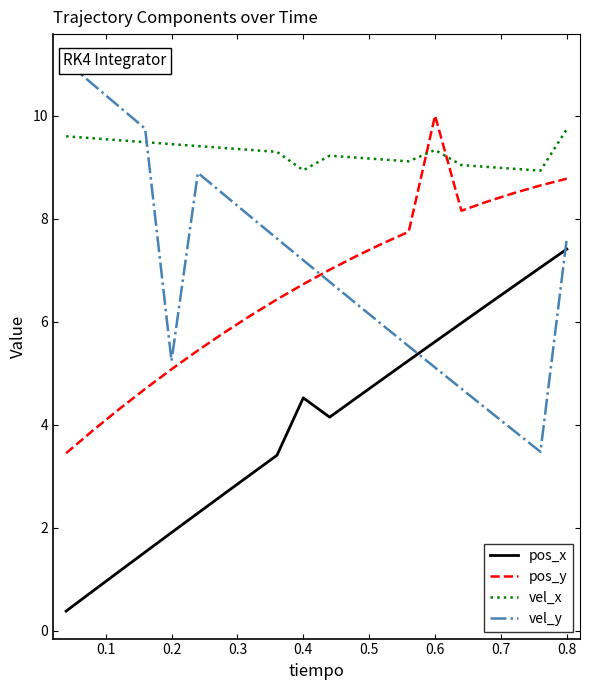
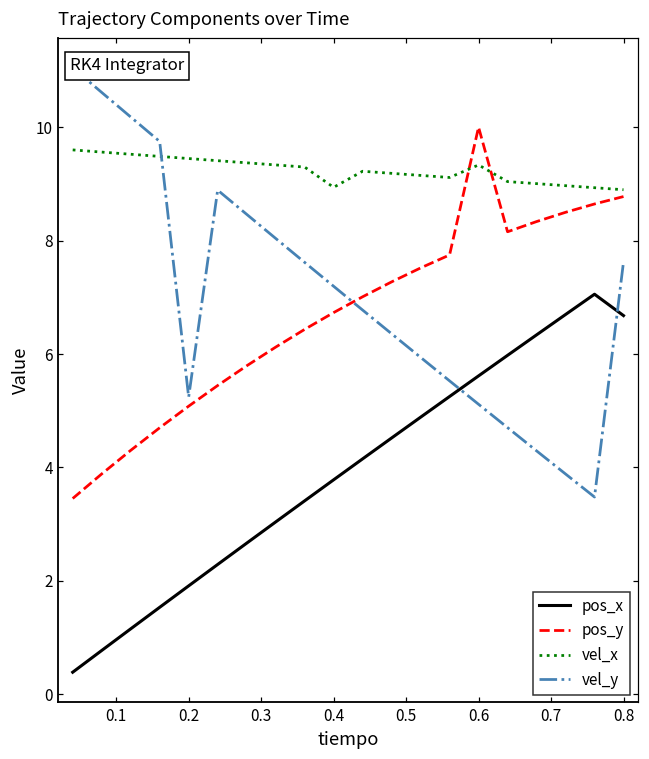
  {
    "pos_x": {
      "0.2": 1.9,
-     "0.4": 4.5,
+     "0.4": 3.8,
      "0.6": 5.6,
-     "0.8": 7.4
+     "0.8": 6.7
    },
    "pos_y": {
      "0.2": 5.1,
      "0.4": 6.7,
      "0.6": 10.0,
      "0.8": 8.8
    },
    "vel_x": {
      "0.2": 9.5,
      "0.4": 8.9,
      "0.6": 9.3,
-     "0.8": 9.7
+     "0.8": 8.9
    },
    "vel_y": {
      "0.2": 5.2,
      "0.4": 7.2,
      "0.6": 5.1,
      "0.8": 7.6
    }
  }
